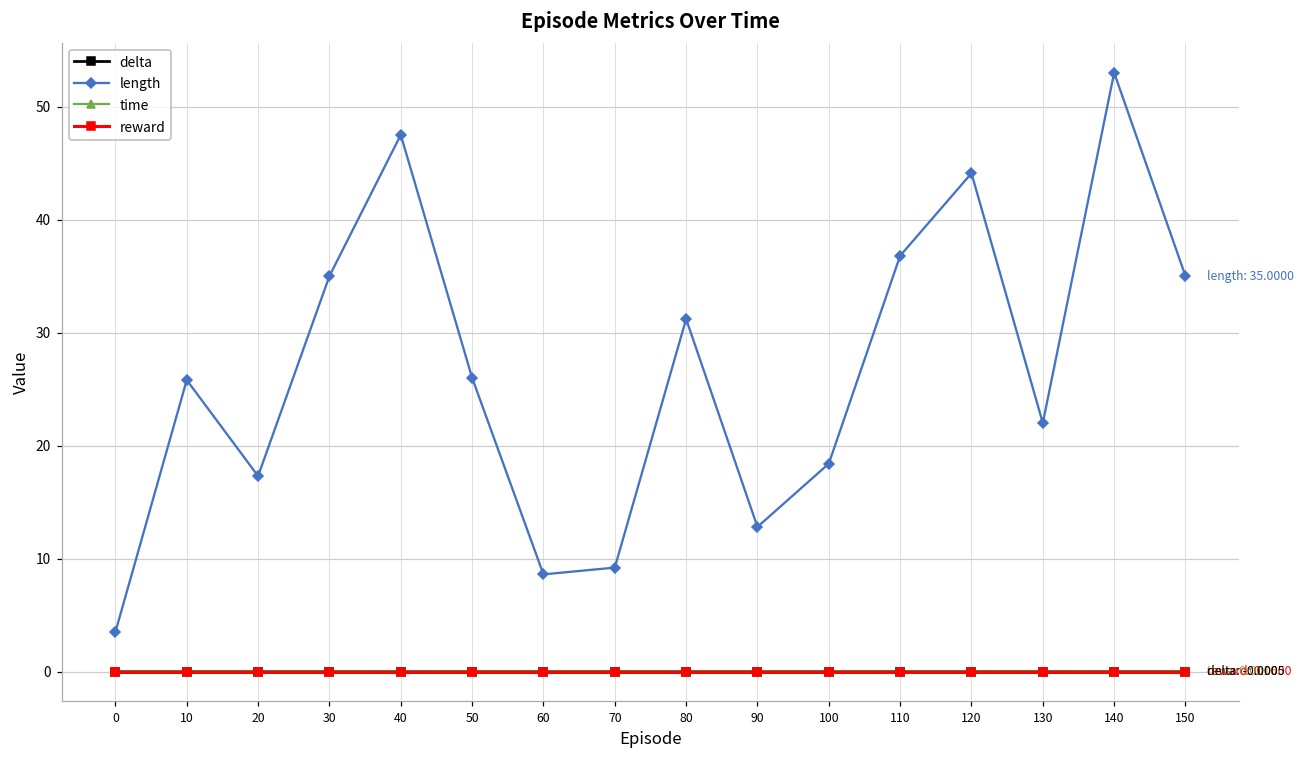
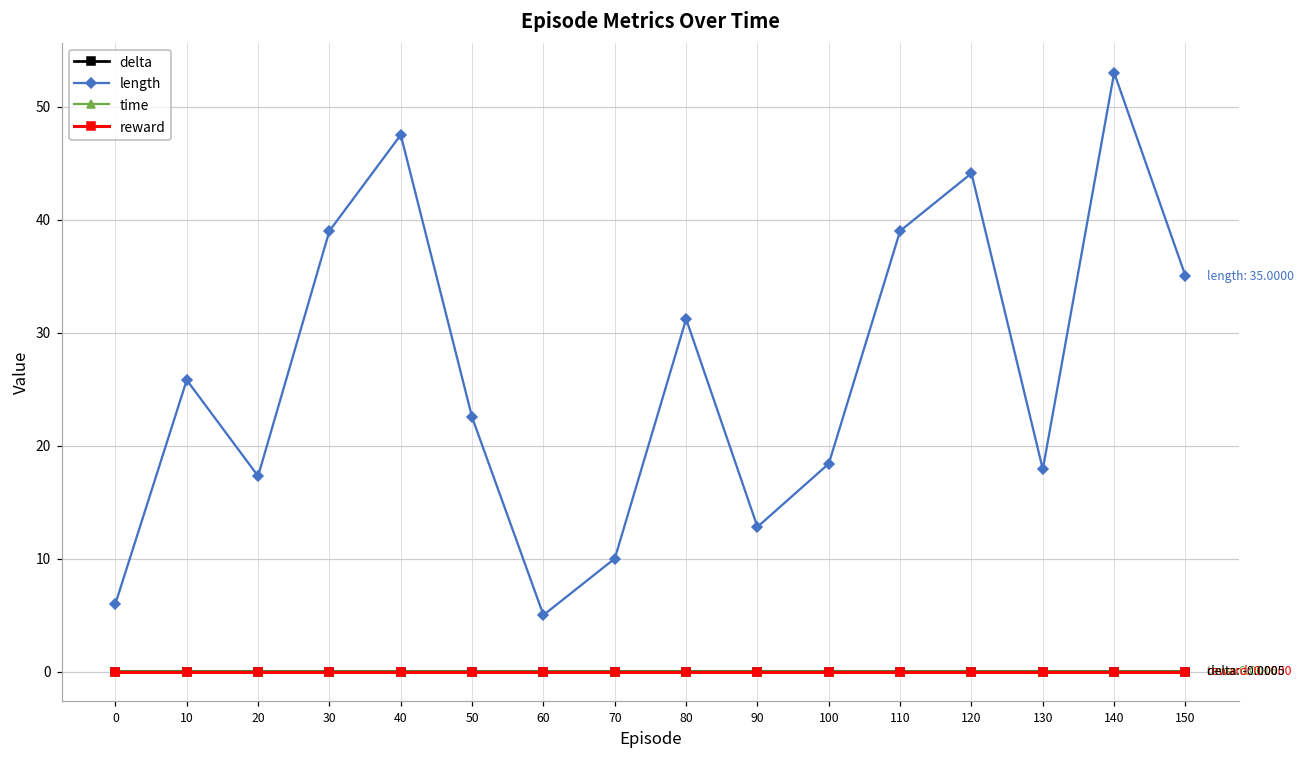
  {
    "reward": {
      "0": 0.0,
      "10": 0.0,
      "20": 0.0,
      "30": 0.0,
      "40": 0.0,
      "50": 0.0,
      "60": 0.0,
      "70": 0.0,
      "80": 0.0,
      "90": 0.0,
      "100": 0.0,
      "110": 0.0,
      "120": 0.0,
      "130": 0.0,
      "140": 0.0
    },
    "length": {
-     "0": 3.5,
+     "0": 6.0,
      "10": 25.8,
      "20": 17.3,
-     "30": 35,
+     "30": 39,
      "40": 47.5,
-     "50": 26.0,
-     "60": 8.6,
-     "70": 9.2,
+     "50": 22.5,
+     "60": 5.0,
+     "70": 10.0,
      "80": 31.2,
      "90": 12.8,
      "100": 18.4,
-     "110": 36.8,
+     "110": 39.0,
      "120": 44.1,
-     "130": 22.0,
+     "130": 17.9,
      "140": 53.0
    }
  }
